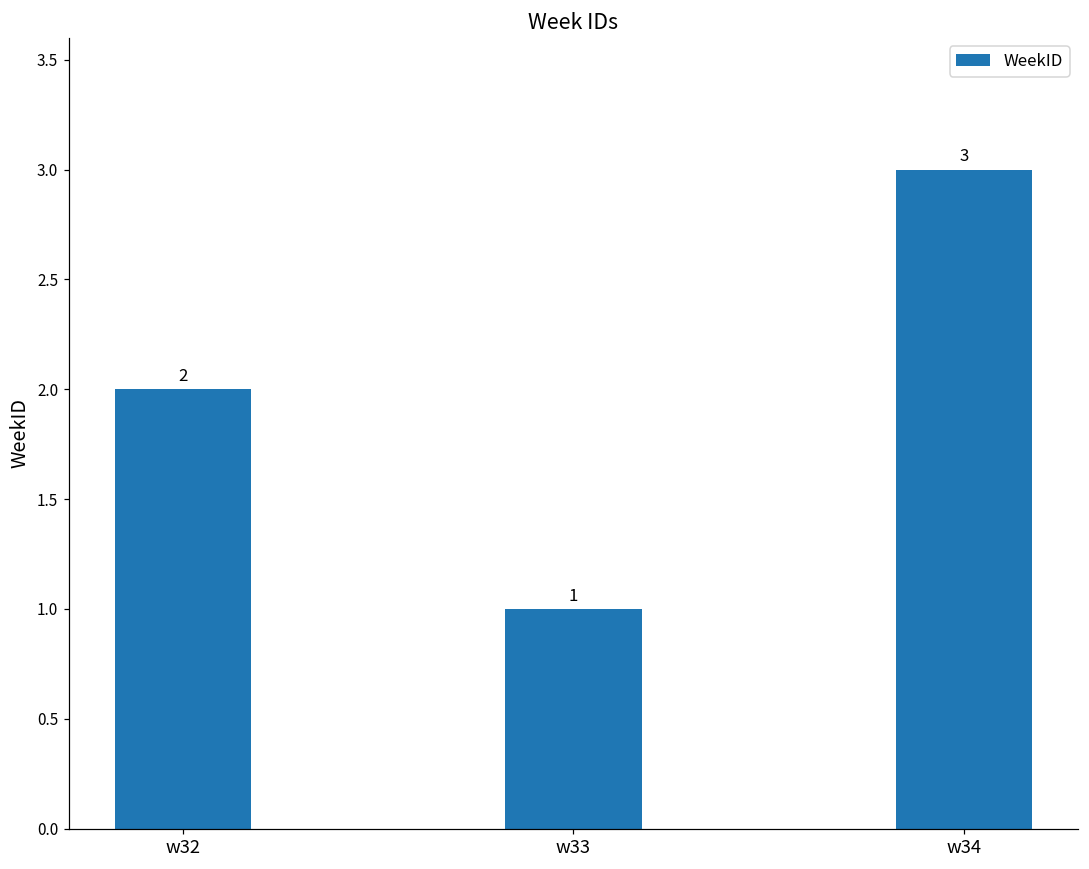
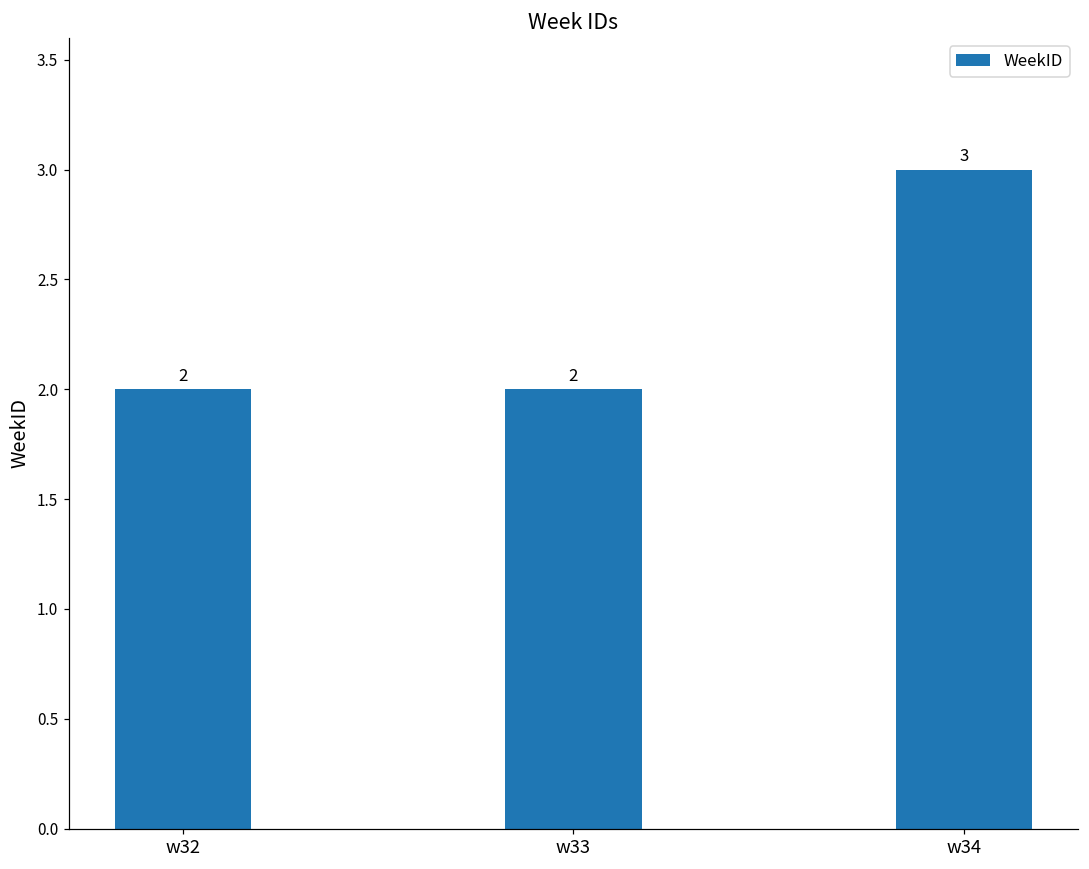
  {
    "w32": 2,
-   "w33": 1,
+   "w33": 2,
    "w34": 3
  }
